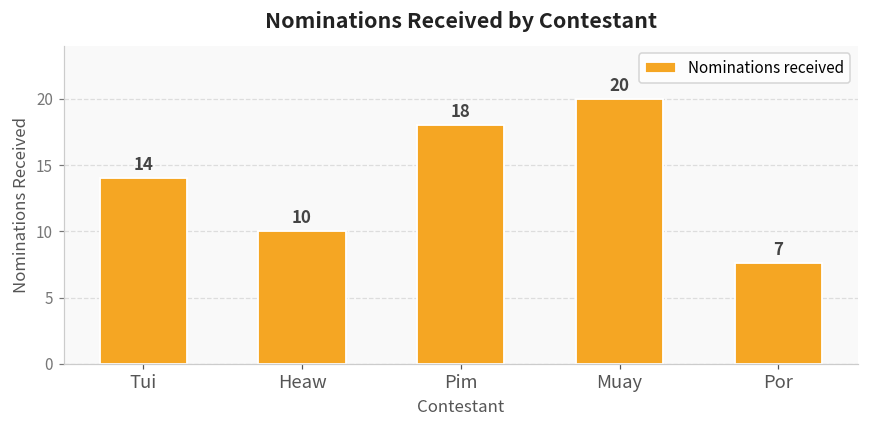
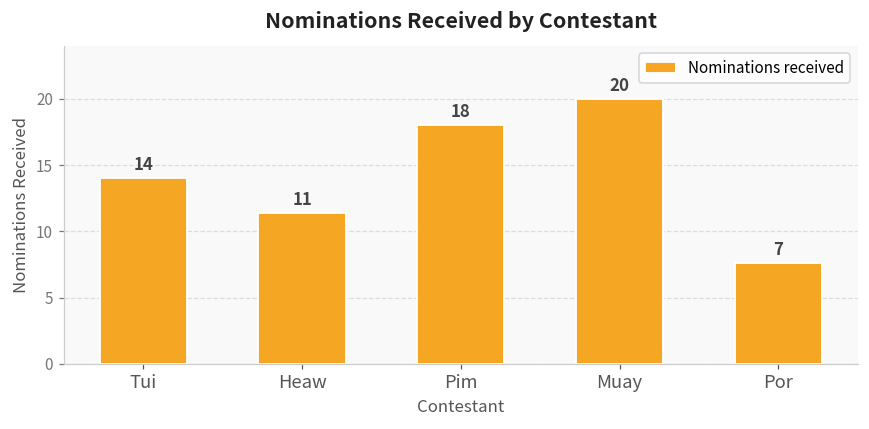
  {
    "Tui": 14,
-   "Heaw": 10,
+   "Heaw": 11,
    "Pim": 18,
    "Muay": 20
  }
